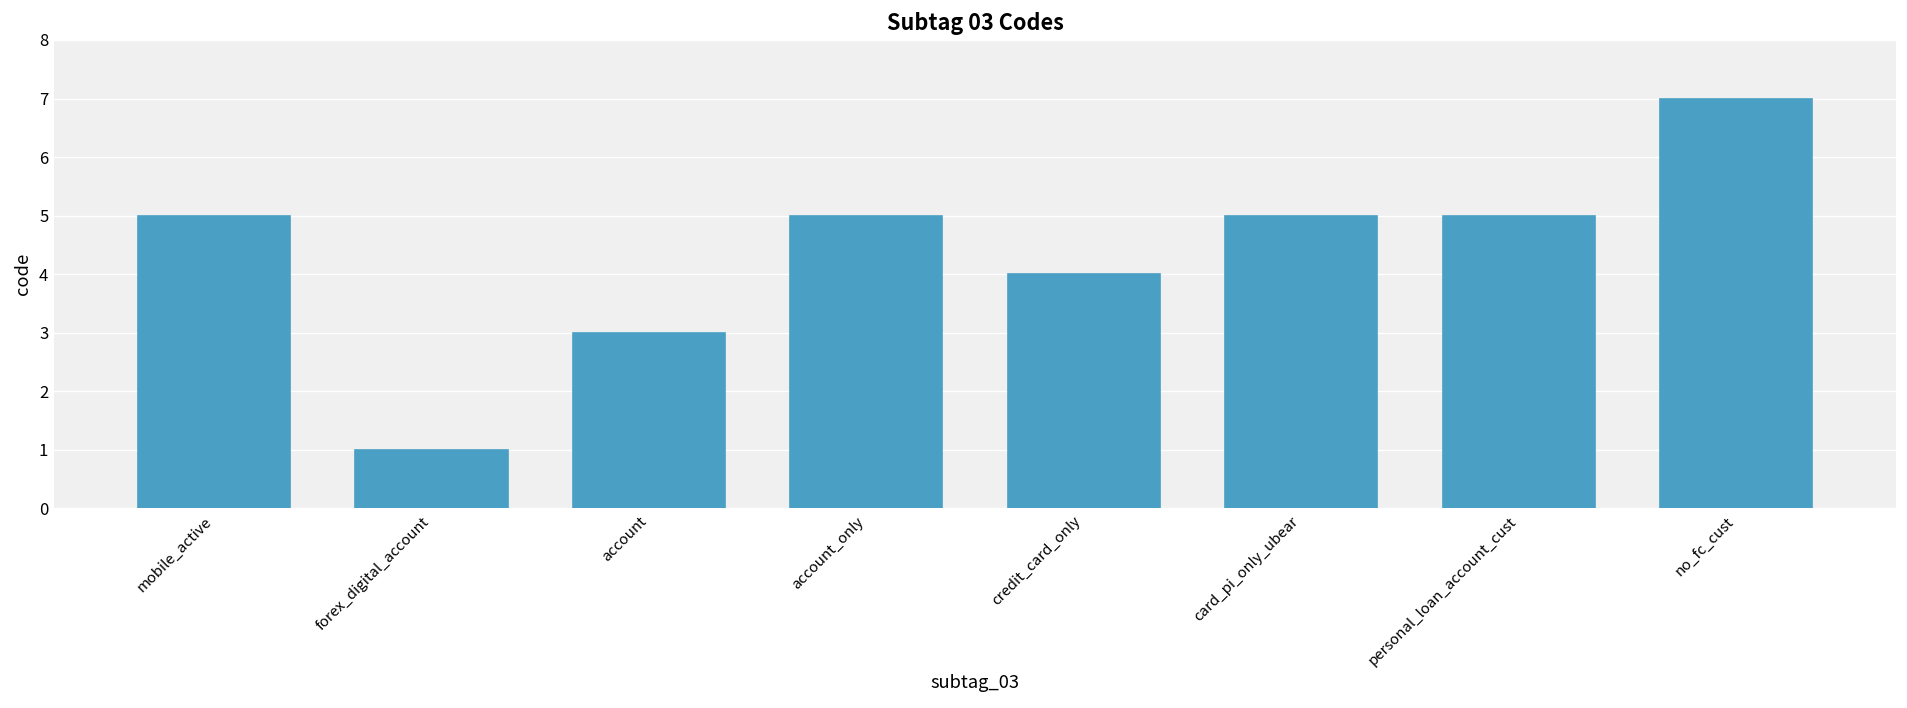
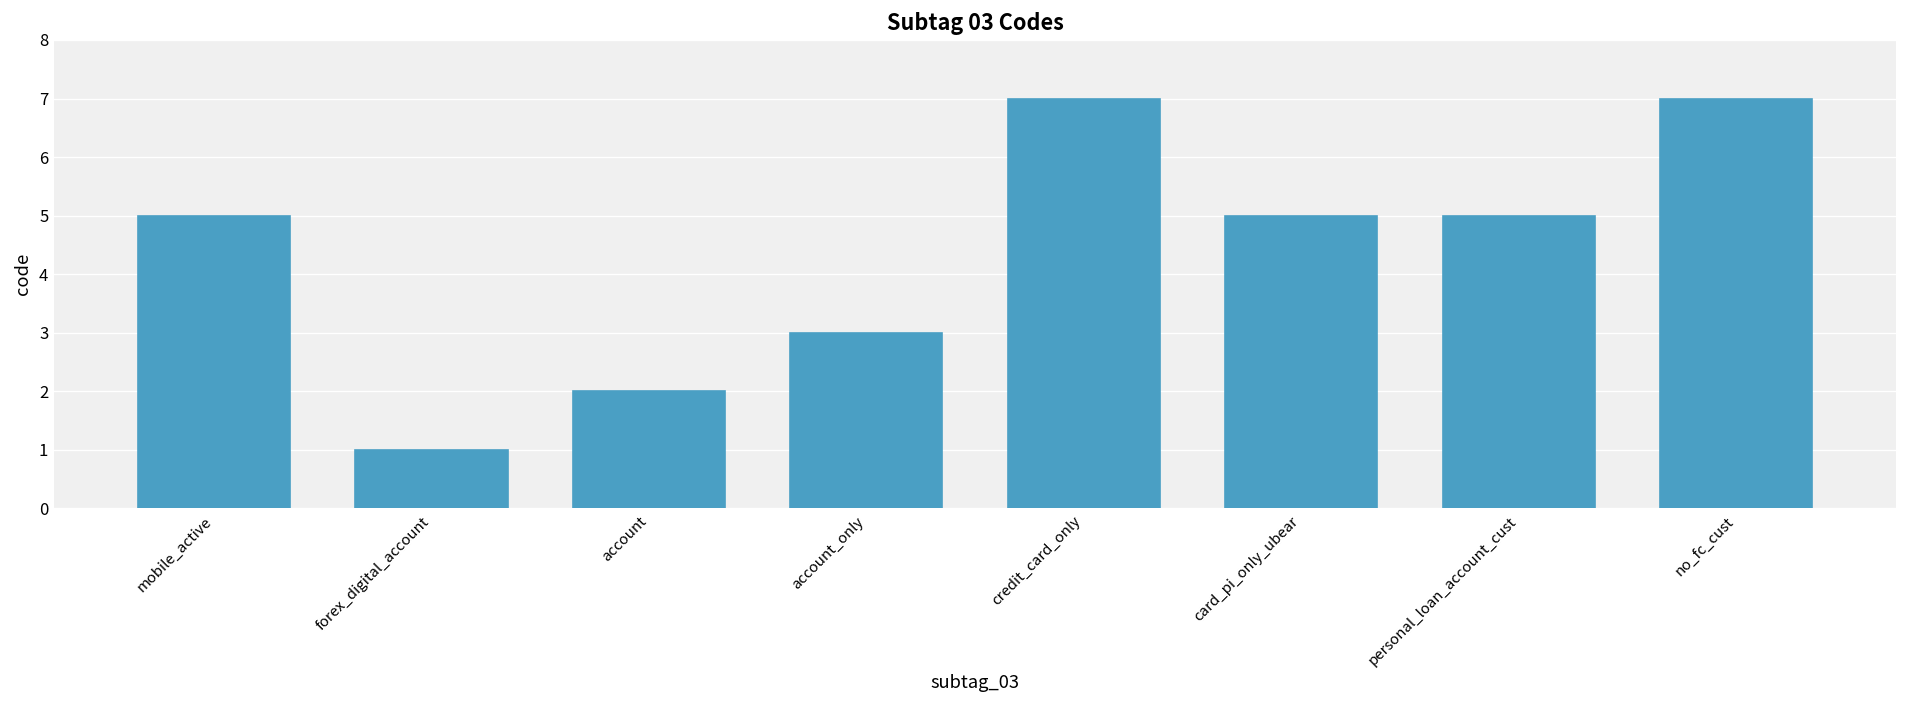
  {
    "mobile_active": 5,
    "forex_digital_account": 1,
-   "account": 3,
-   "account_only": 5,
-   "credit_card_only": 4,
+   "account": 2,
+   "account_only": 3,
+   "credit_card_only": 7,
    "card_pi_only_ubear": 5,
    "personal_loan_account_cust": 5,
    "no_fc_cust": 7
  }
